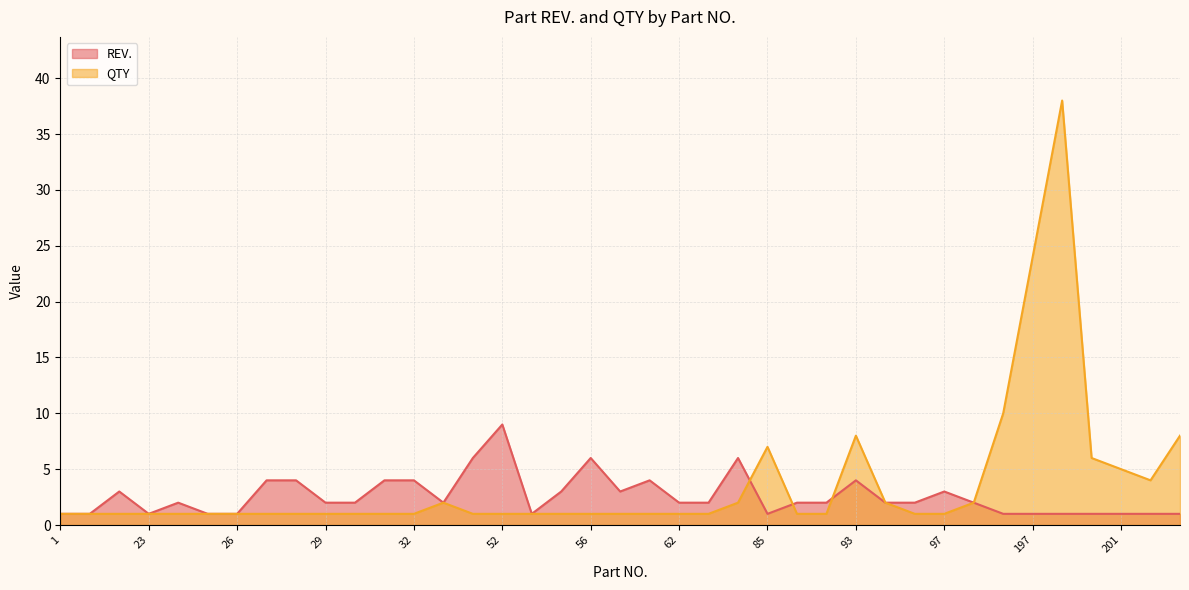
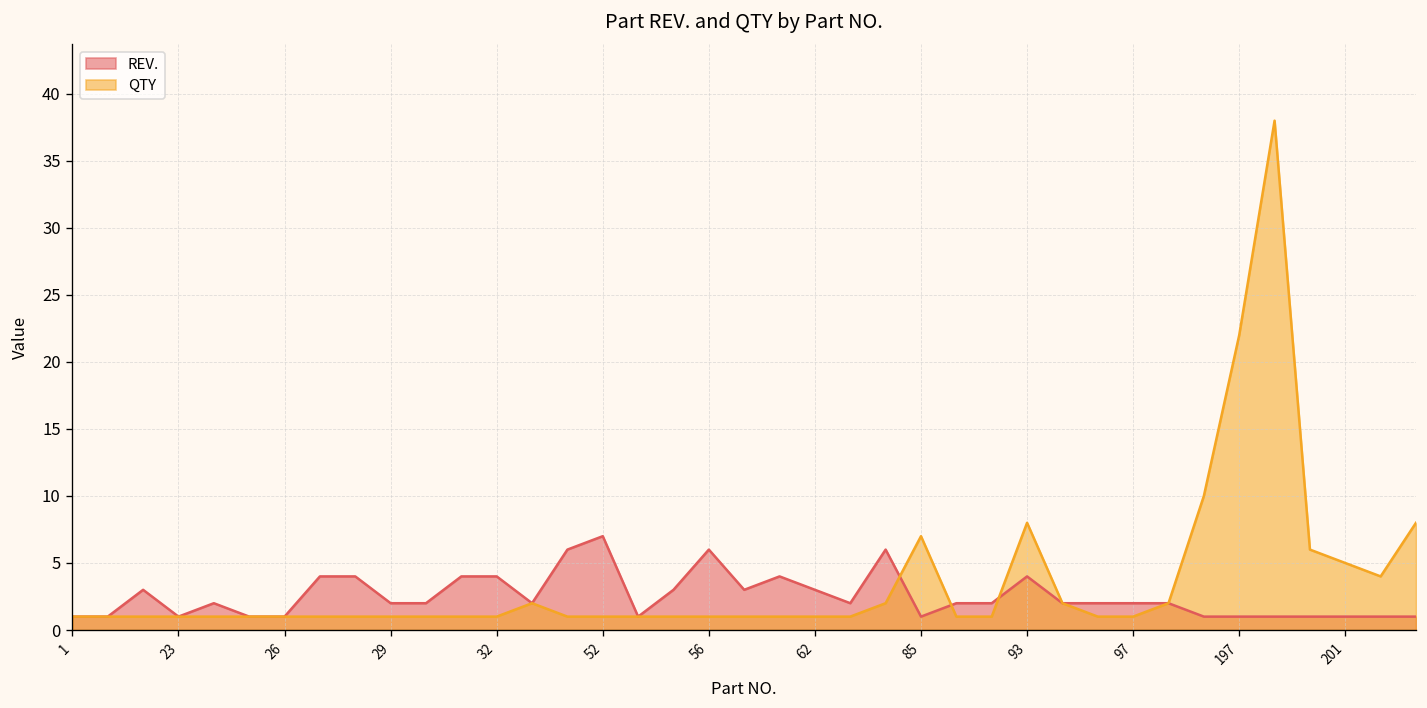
  {
    "REV.": {
-     "52": 9,
+     "52": 7,
      "56": 6,
-     "62": 2,
+     "62": 3,
      "85": 1,
      "93": 4,
-     "97": 3,
+     "97": 2,
      "197": 1,
      "201": 1
    },
    "QTY": {
      "52": 1,
      "56": 1,
      "62": 1,
      "85": 7,
      "93": 8,
      "97": 1,
-     "197": 24,
+     "197": 22,
      "201": 5
    }
  }
